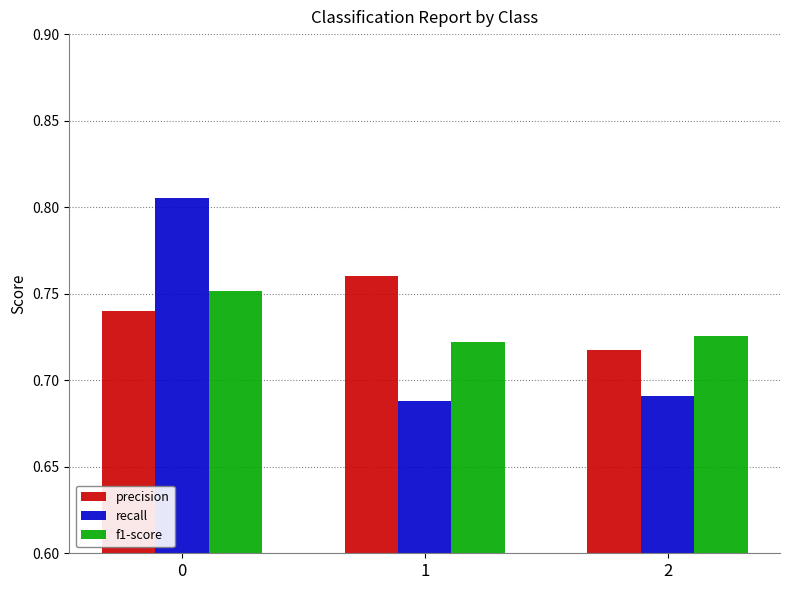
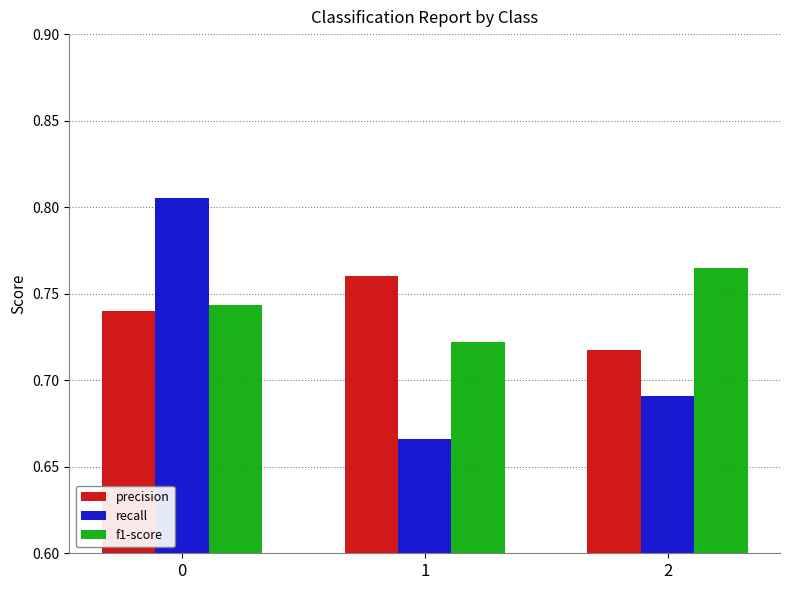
  {
    "precision": {
      "0": 0.740,
      "1": 0.760,
      "2": 0.718
    },
    "recall": {
      "0": 0.805,
-     "1": 0.688,
+     "1": 0.666,
      "2": 0.691
    },
    "f1-score": {
-     "0": 0.751,
+     "0": 0.743,
      "1": 0.722,
-     "2": 0.725
+     "2": 0.765
    }
  }
